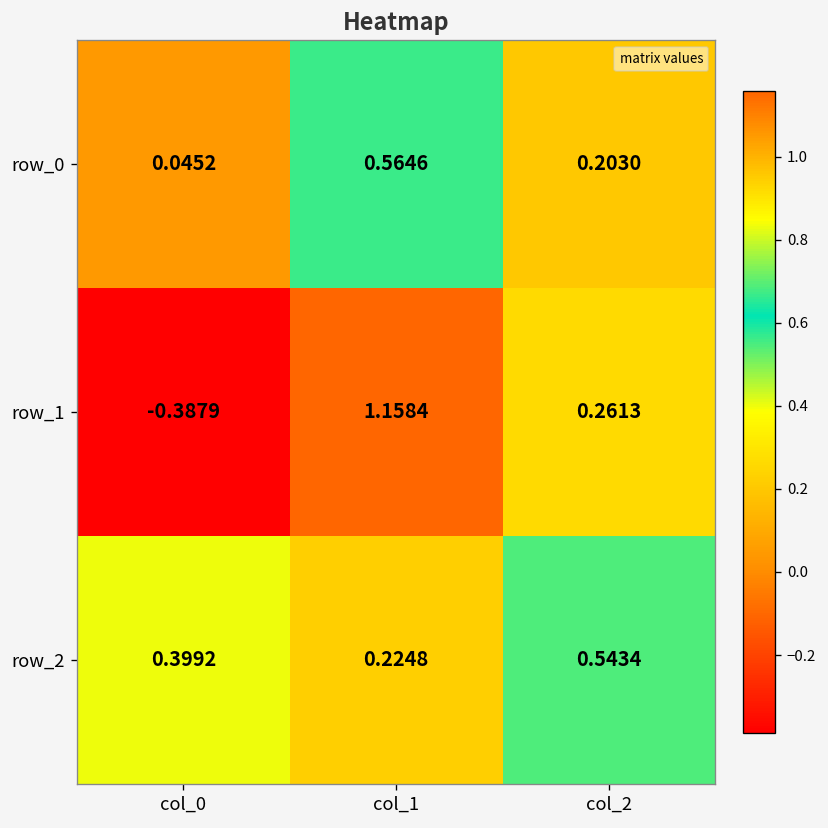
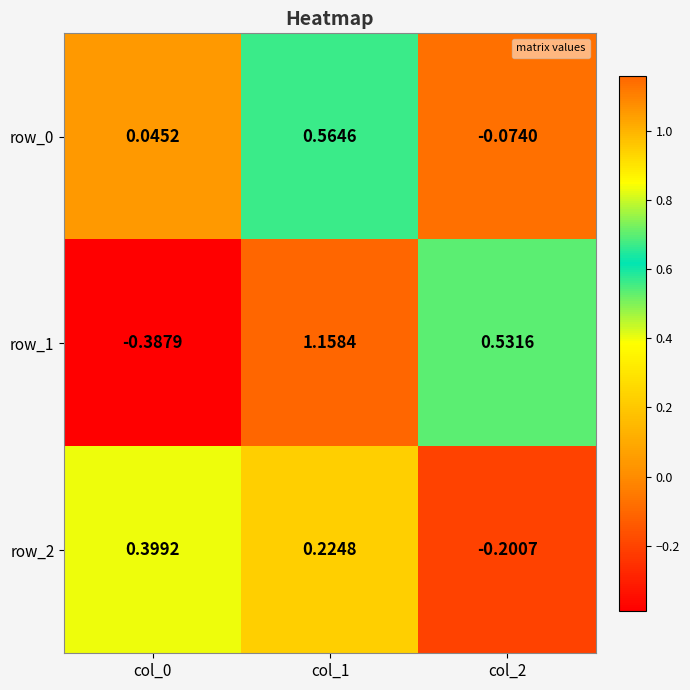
  {
    "row_0": {
      "col_0": 0.0452,
      "col_1": 0.5646,
-     "col_2": 0.2030
+     "col_2": -0.0740
    },
    "row_1": {
      "col_0": -0.3879,
      "col_1": 1.1584,
-     "col_2": 0.2613
+     "col_2": 0.5316
    },
    "row_2": {
      "col_0": 0.3992,
      "col_1": 0.2248,
-     "col_2": 0.5434
+     "col_2": -0.2007
    }
  }
